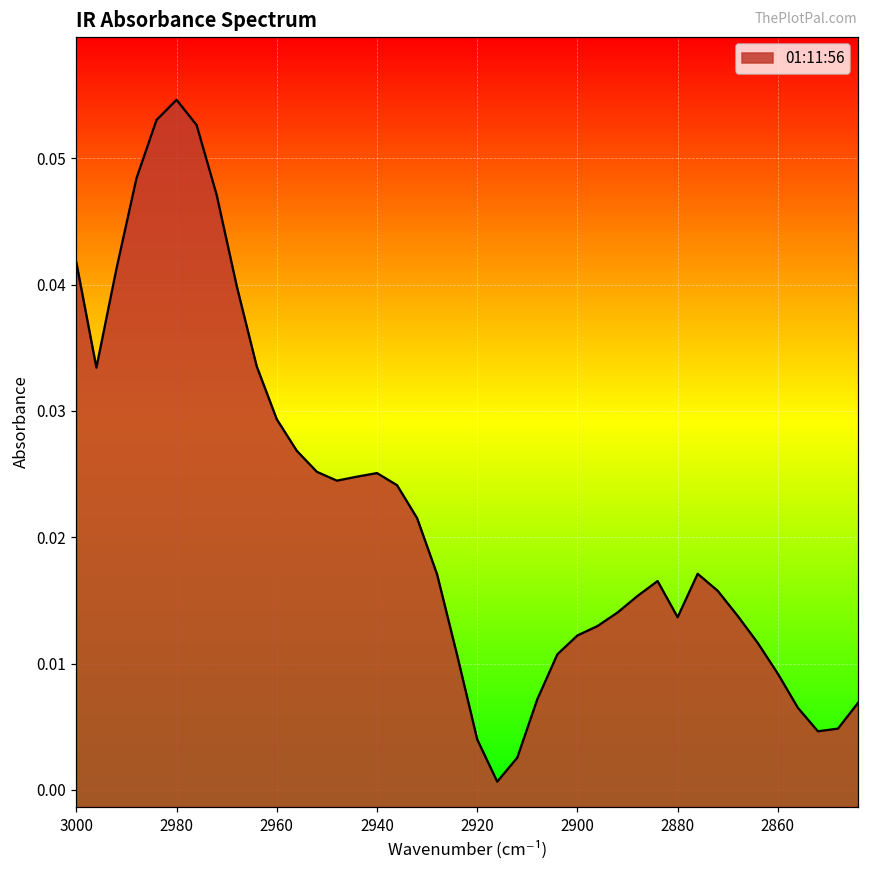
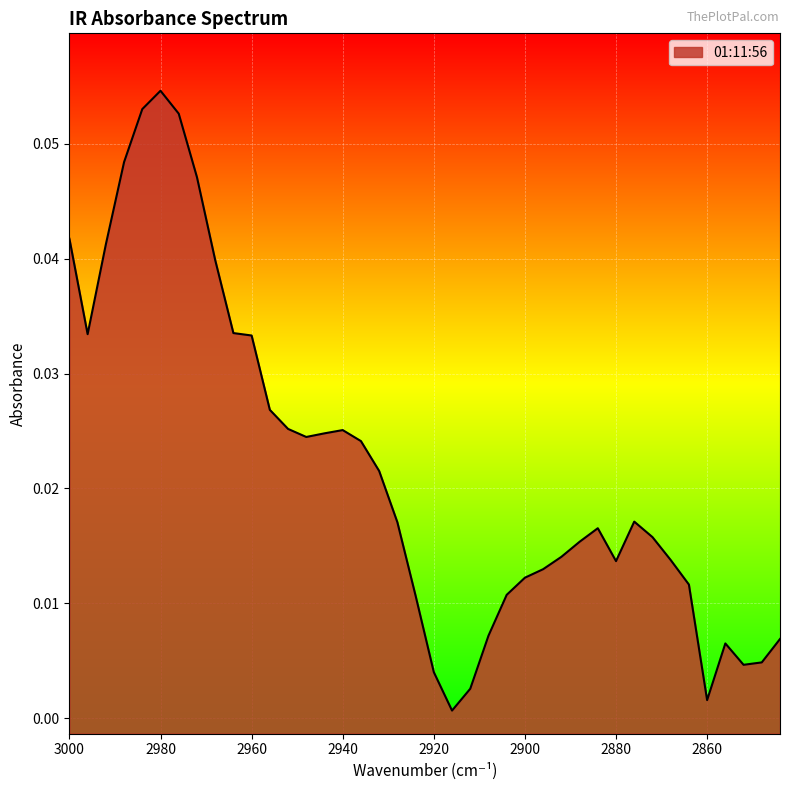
  {
    "3000": 0.0417,
    "2980": 0.0546,
-   "2960": 0.0293,
+   "2960": 0.0333,
    "2940": 0.0251,
    "2920": 0.0040,
    "2900": 0.0122,
    "2880": 0.0137,
-   "2860": 0.0092
+   "2860": 0.0016
  }
